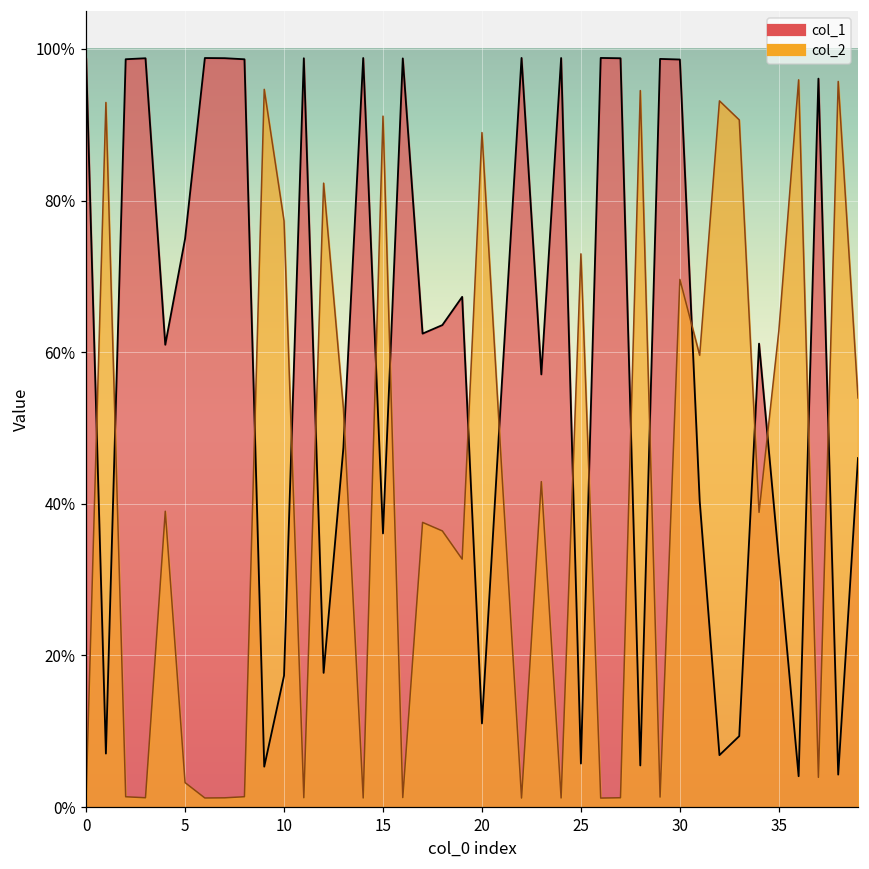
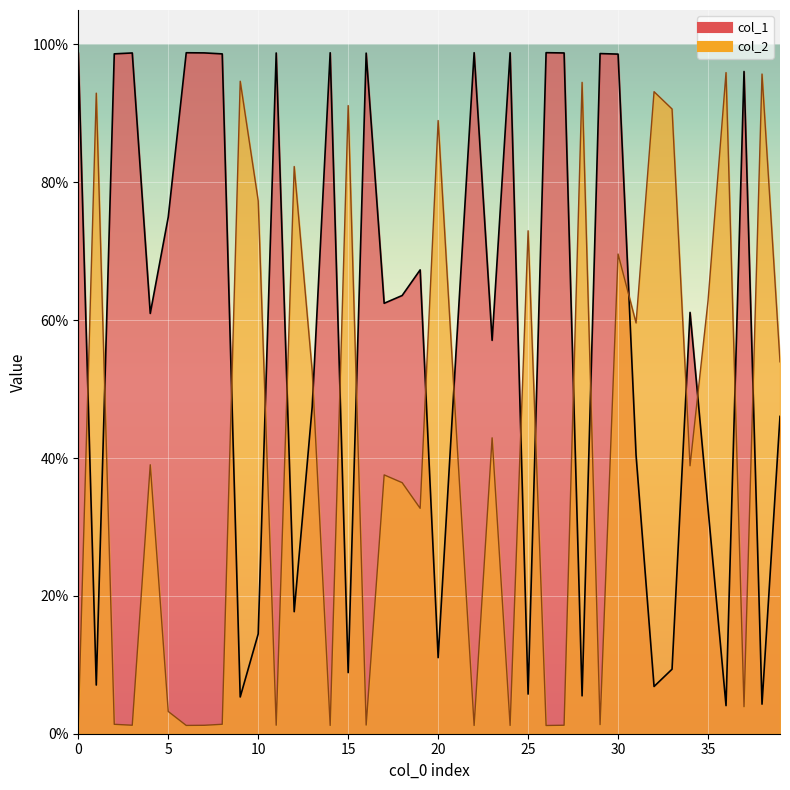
  {
    "col_1": {
      "0": "99%",
      "5": "75%",
-     "10": "17%",
-     "15": "36%",
+     "10": "14%",
+     "15": "9%",
      "20": "11%",
      "25": "6%",
      "30": "99%",
      "35": "33%"
    },
    "col_2": {
      "0": "1%",
      "5": "3%",
      "10": "77%",
      "15": "91%",
      "20": "89%",
      "25": "73%",
      "30": "70%",
      "35": "63%"
    }
  }
